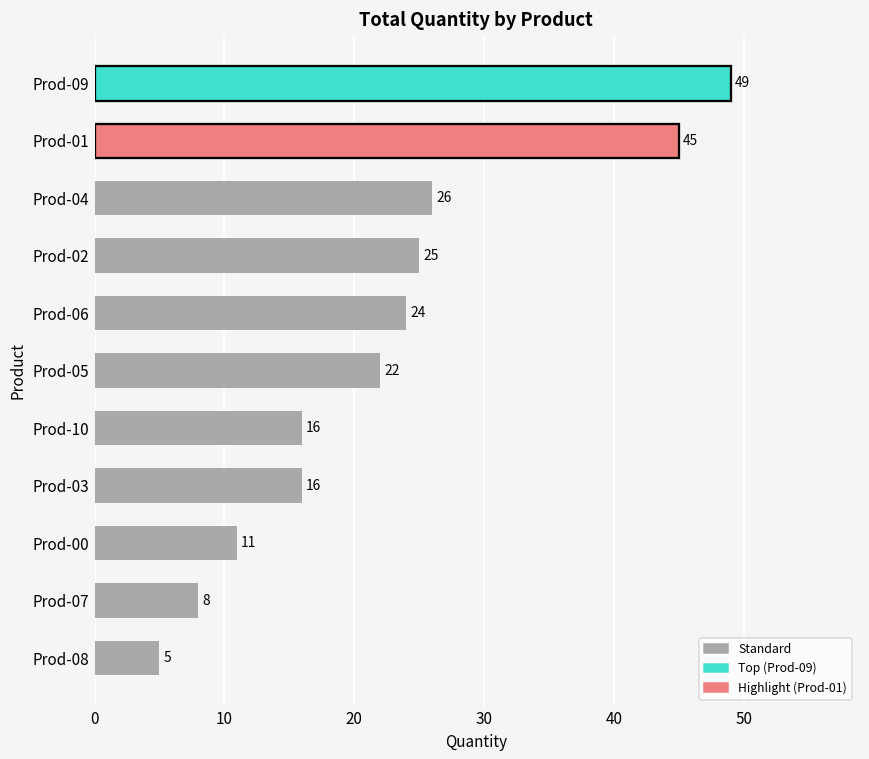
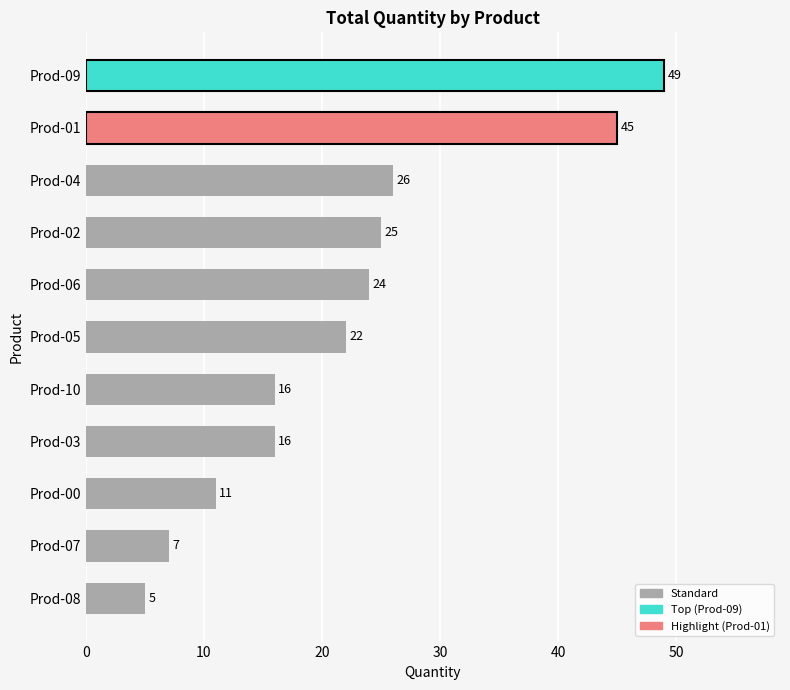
  {
    "Prod-09": 49,
    "Prod-01": 45,
    "Prod-04": 26,
    "Prod-02": 25,
    "Prod-06": 24,
    "Prod-05": 22,
    "Prod-10": 16,
    "Prod-03": 16,
    "Prod-00": 11,
-   "Prod-07": 8,
+   "Prod-07": 7,
    "Prod-08": 5
  }
